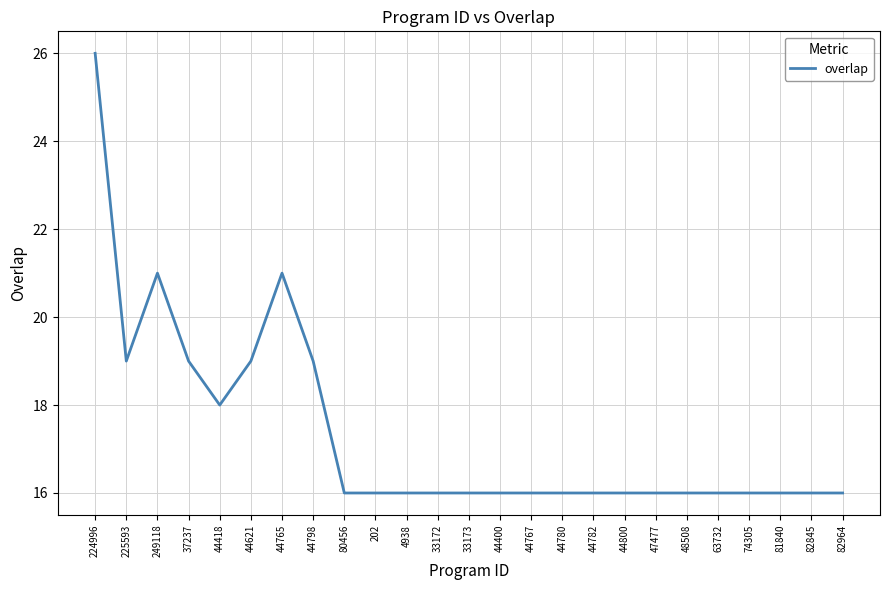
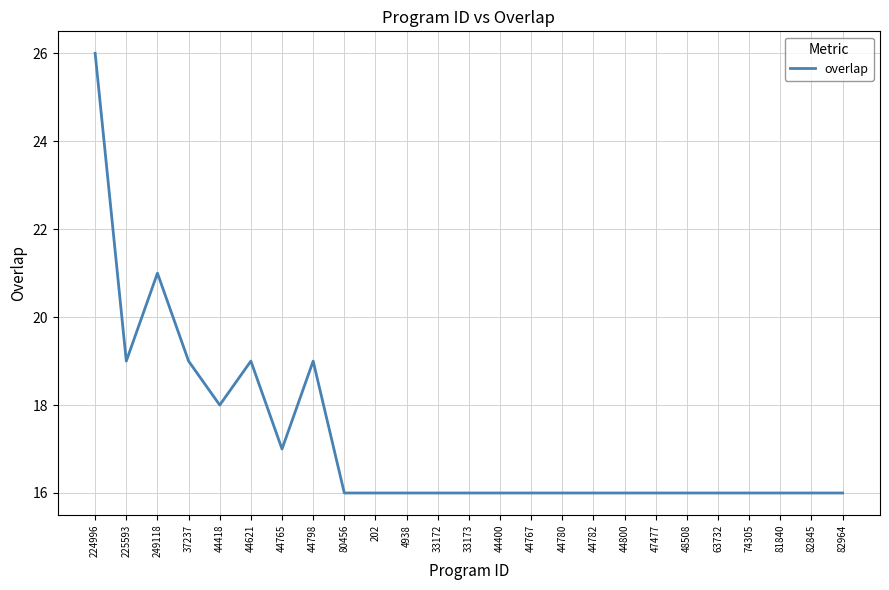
  {
    "224996": 26,
    "225593": 19,
    "249118": 21,
    "37237": 19,
    "44418": 18,
    "44621": 19,
-   "44765": 21,
+   "44765": 17,
    "44798": 19,
    "80456": 16,
    "202": 16,
    "4938": 16,
    "33172": 16,
    "33173": 16,
    "44400": 16,
    "44767": 16,
    "44780": 16,
    "44782": 16,
    "44800": 16,
    "47477": 16,
    "48508": 16,
    "63732": 16,
    "74305": 16,
    "81840": 16,
    "82845": 16,
    "82964": 16
  }
